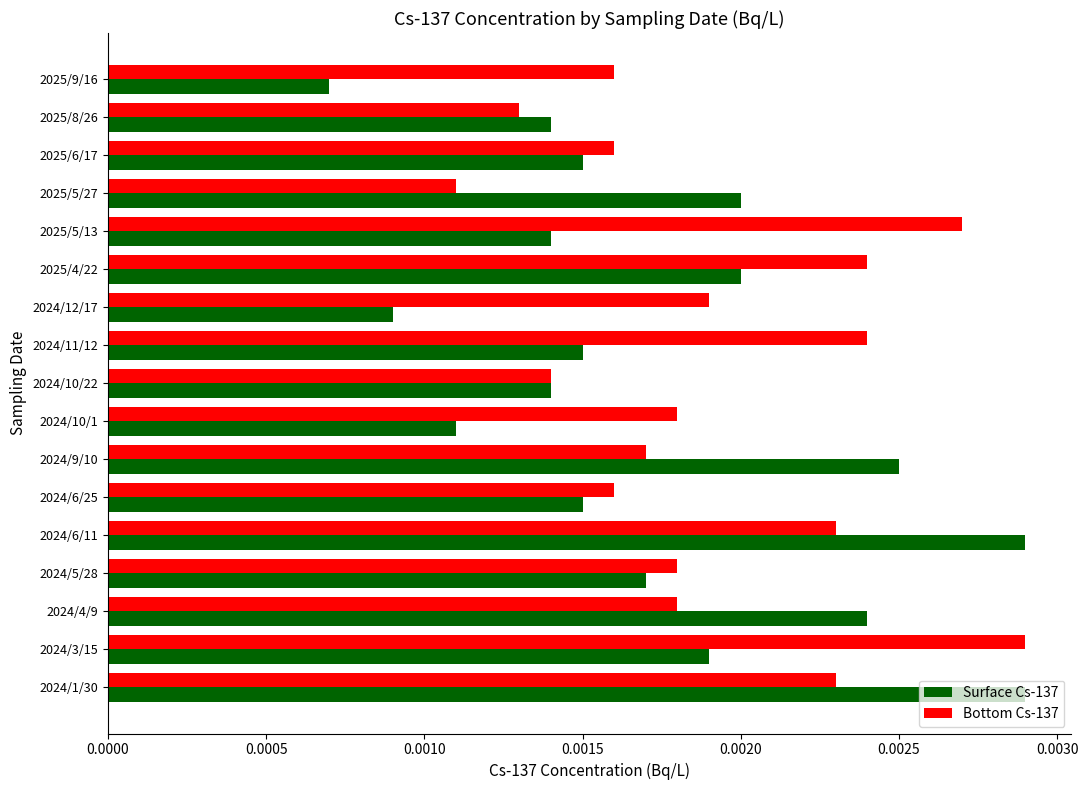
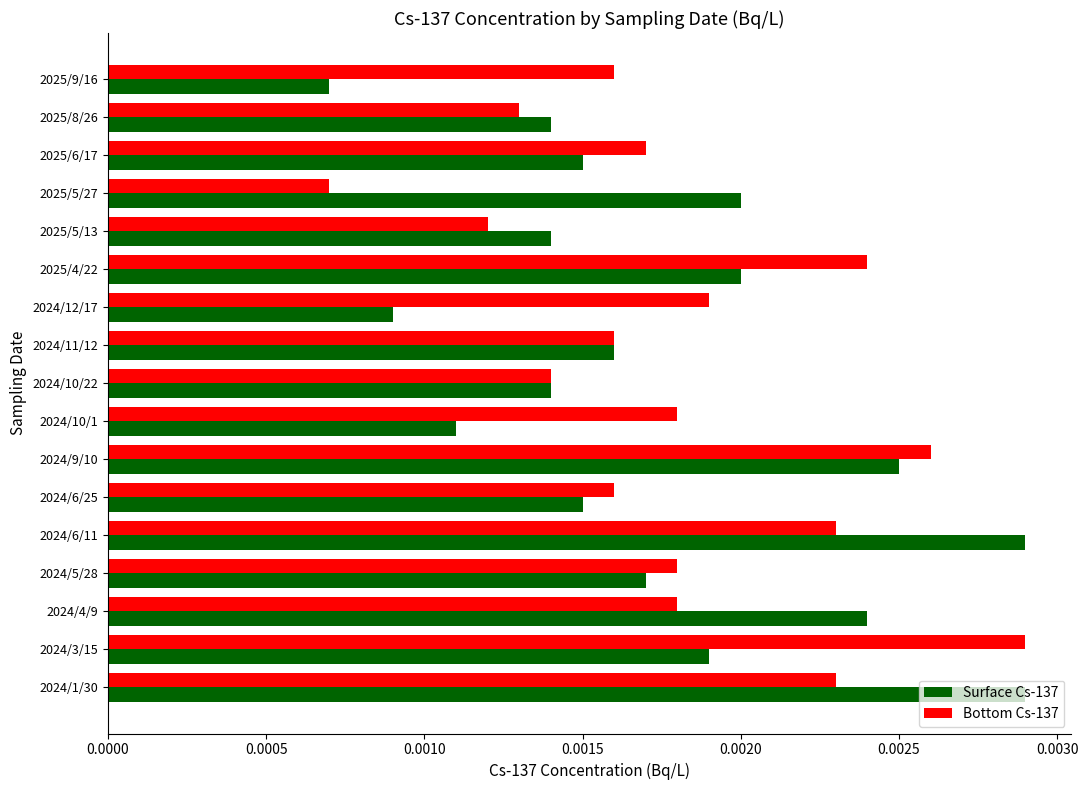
  {
    "Surface Cs-137": {
      "2025/9/16": 0.0007,
      "2025/8/26": 0.0014,
      "2025/6/17": 0.0015,
      "2025/5/27": 0.0020,
      "2025/5/13": 0.0014,
      "2025/4/22": 0.0020,
      "2024/12/17": 0.0009,
-     "2024/11/12": 0.0015,
+     "2024/11/12": 0.0016,
      "2024/10/22": 0.0014,
      "2024/10/1": 0.0011,
      "2024/9/10": 0.0025,
      "2024/6/25": 0.0015,
      "2024/6/11": 0.0029,
      "2024/5/28": 0.0017,
      "2024/4/9": 0.0024,
      "2024/3/15": 0.0019
    },
    "Bottom Cs-137": {
      "2025/9/16": 0.0016,
      "2025/8/26": 0.0013,
-     "2025/6/17": 0.0016,
-     "2025/5/27": 0.0011,
-     "2025/5/13": 0.0027,
+     "2025/6/17": 0.0017,
+     "2025/5/27": 0.0007,
+     "2025/5/13": 0.0012,
      "2025/4/22": 0.0024,
      "2024/12/17": 0.0019,
-     "2024/11/12": 0.0024,
+     "2024/11/12": 0.0016,
      "2024/10/22": 0.0014,
      "2024/10/1": 0.0018,
-     "2024/9/10": 0.0017,
+     "2024/9/10": 0.0026,
      "2024/6/25": 0.0016,
      "2024/6/11": 0.0023,
      "2024/5/28": 0.0018,
      "2024/4/9": 0.0018,
      "2024/3/15": 0.0029,
      "2024/1/30": 0.0023
    }
  }
